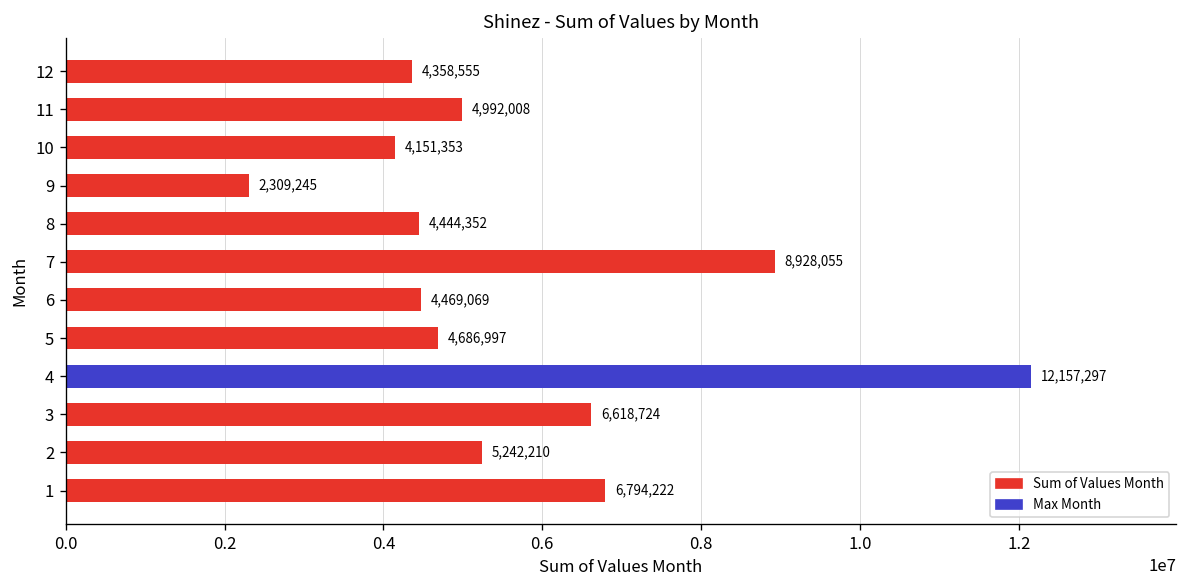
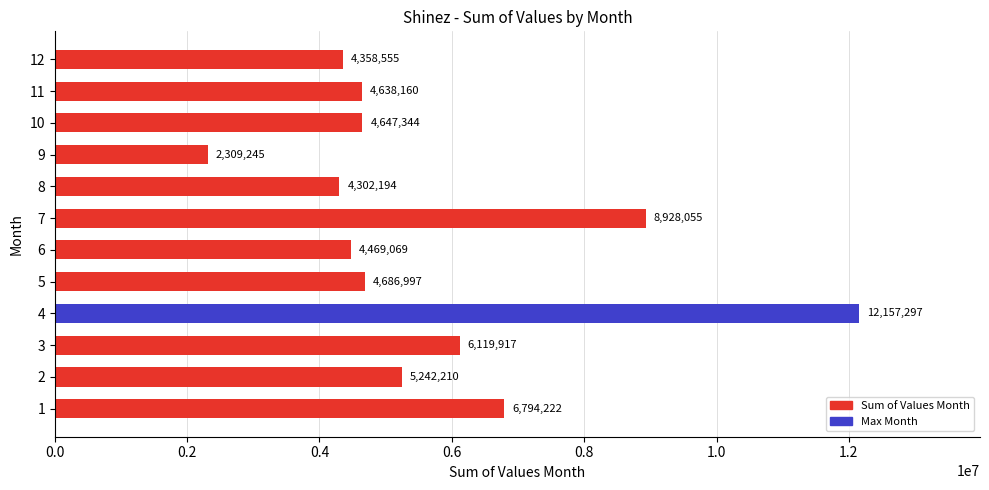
  {
    "12": "4,358,555",
-   "11": "4,992,008",
-   "10": "4,151,353",
+   "11": "4,638,160",
+   "10": "4,647,344",
    "9": "2,309,245",
-   "8": "4,444,352",
+   "8": "4,302,194",
    "7": "8,928,055",
    "6": "4,469,069",
    "5": "4,686,997",
    "4": "12,157,297",
-   "3": "6,618,724",
+   "3": "6,119,917",
    "2": "5,242,210",
    "1": "6,794,222"
  }
